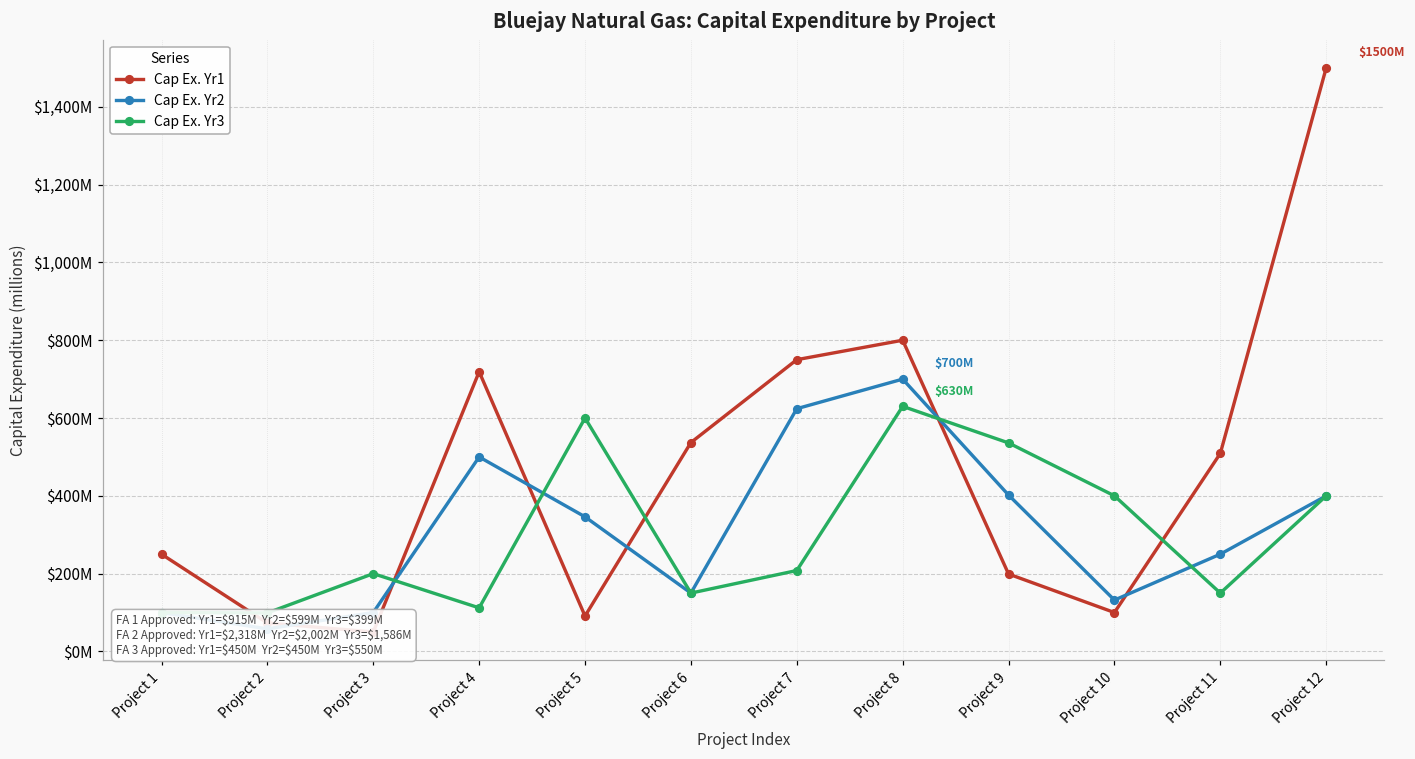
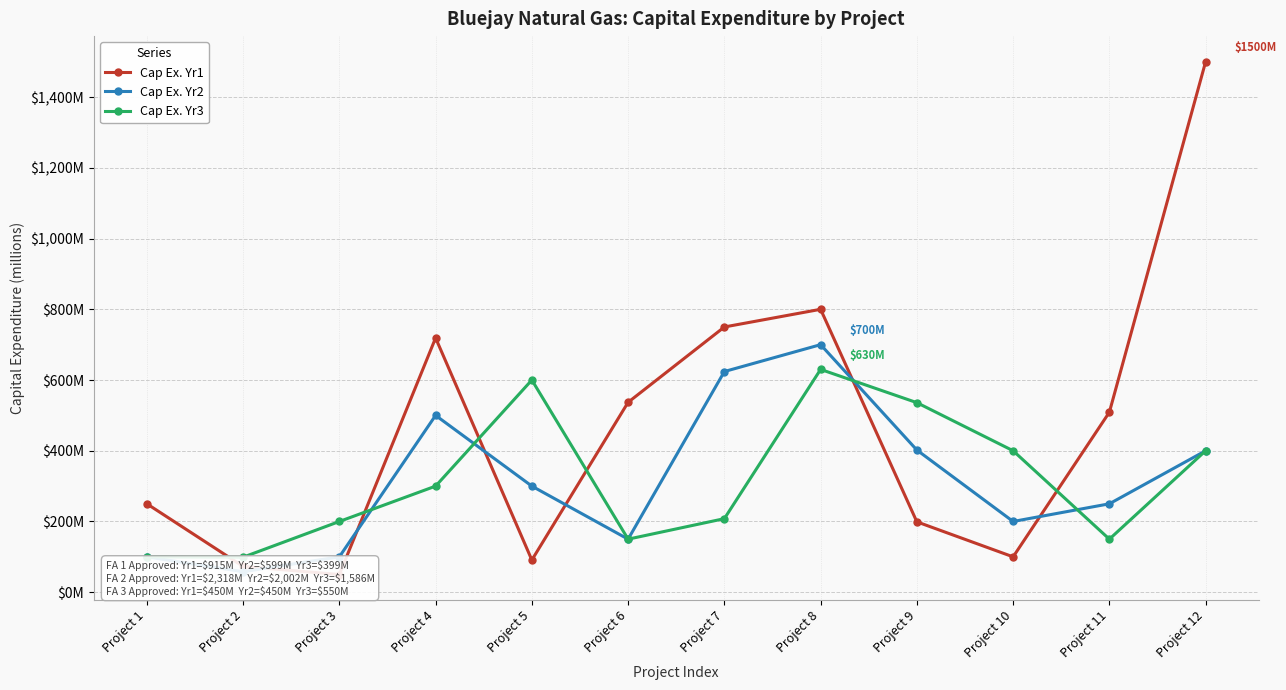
  {
    "Cap Ex. Yr1": {
      "Project 1": "$250,000,000",
      "Project 4": "$720,000,000",
      "Project 5": "$90,000,000",
      "Project 6": "$540,000,000",
      "Project 7": "$750,000,000",
      "Project 8": "$800,000,000",
      "Project 9": "$200,000,000",
      "Project 10": "$100,000,000",
      "Project 11": "$510,000,000",
      "Project 12": "$1,500,000,000"
    },
    "Cap Ex. Yr2": {
      "Project 4": "$500,000,000",
-     "Project 5": "$350,000,000",
+     "Project 5": "$300,000,000",
      "Project 7": "$620,000,000",
      "Project 8": "$700,000,000",
      "Project 9": "$400,000,000",
-     "Project 10": "$130,000,000",
+     "Project 10": "$200,000,000",
      "Project 11": "$250,000,000"
    },
    "Cap Ex. Yr3": {
      "Project 3": "$200,000,000",
-     "Project 4": "$110,000,000",
+     "Project 4": "$300,000,000",
      "Project 5": "$600,000,000",
      "Project 7": "$210,000,000",
      "Project 8": "$630,000,000",
      "Project 9": "$540,000,000",
      "Project 10": "$400,000,000",
      "Project 11": "$150,000,000"
    }
  }
